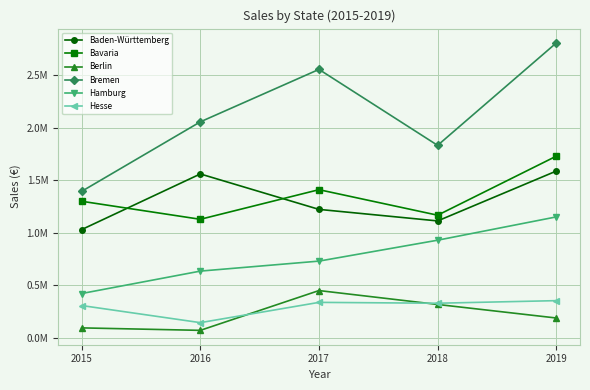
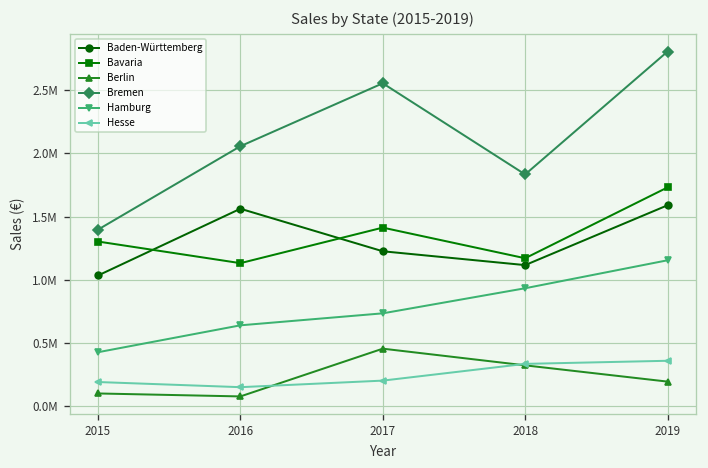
  {
    "Hesse": {
-     "2015": 310000,
+     "2015": 190000,
      "2016": 150000,
-     "2017": 340000,
+     "2017": 200000,
      "2019": 360000
    }
  }
